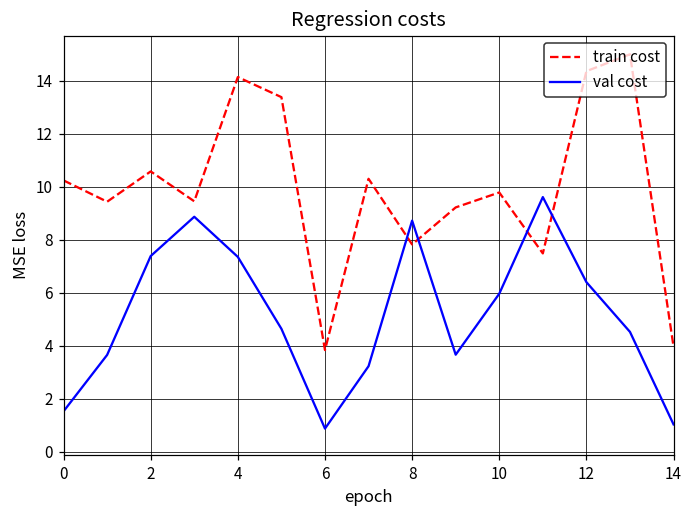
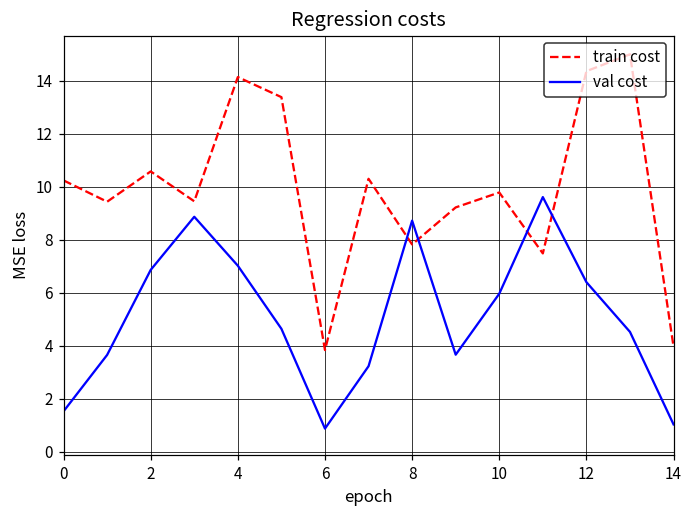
  {
    "train cost": {
      "0": 10.2,
      "2": 10.6,
      "4": 14.1,
      "6": 3.8,
      "8": 7.8,
      "10": 9.8,
      "14": 4.0
    },
    "val cost": {
      "0": 1.5,
-     "2": 7.4,
-     "4": 7.4,
+     "2": 6.9,
+     "4": 7.0,
      "6": 0.9,
      "8": 8.7,
      "10": 6.0,
      "12": 6.4,
      "14": 1.0
    }
  }
